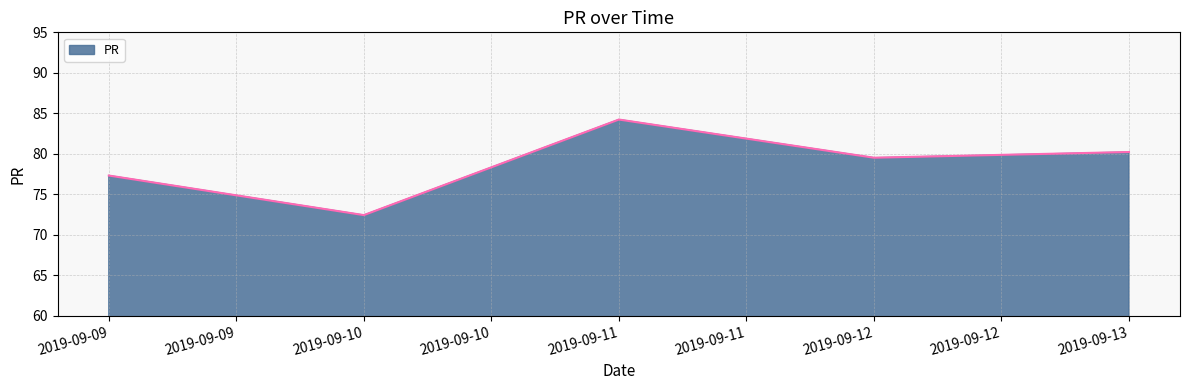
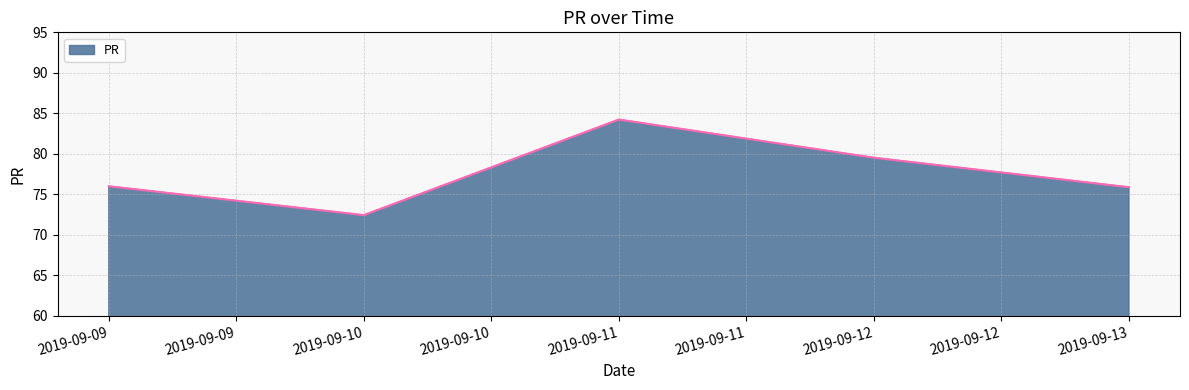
  {
-   "2019-09-09": 77,
+   "2019-09-09": 76,
    "2019-09-10": 72,
    "2019-09-11": 84,
    "2019-09-12": 80,
-   "2019-09-13": 80
+   "2019-09-13": 76
  }
